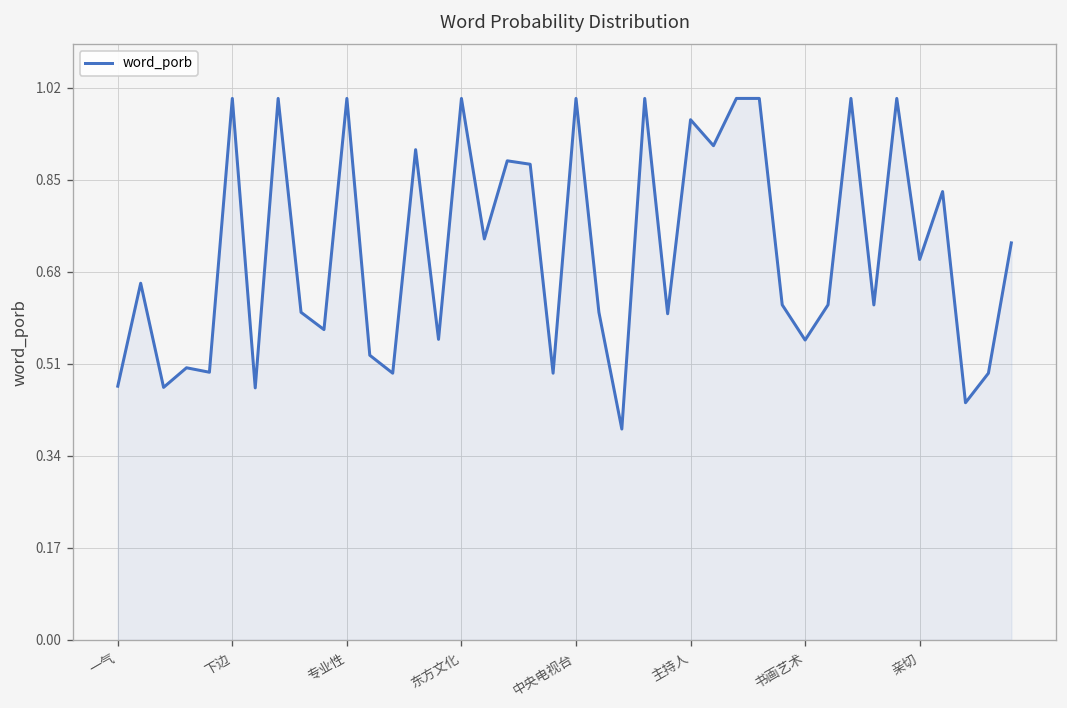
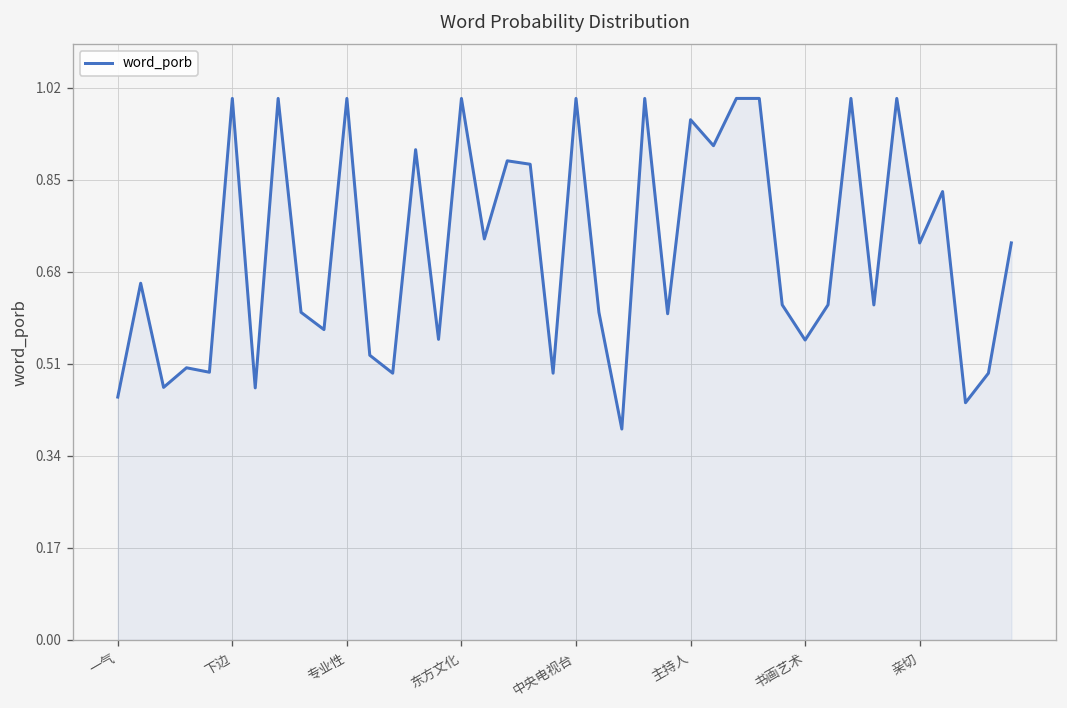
  {
-   "一气": 0.47,
+   "一气": 0.45,
    "下边": 1.00,
    "专业性": 1.00,
    "东方文化": 1.00,
    "中央电视台": 1.00,
    "主持人": 0.96,
    "书画艺术": 0.55,
-   "亲切": 0.70
+   "亲切": 0.73
  }
